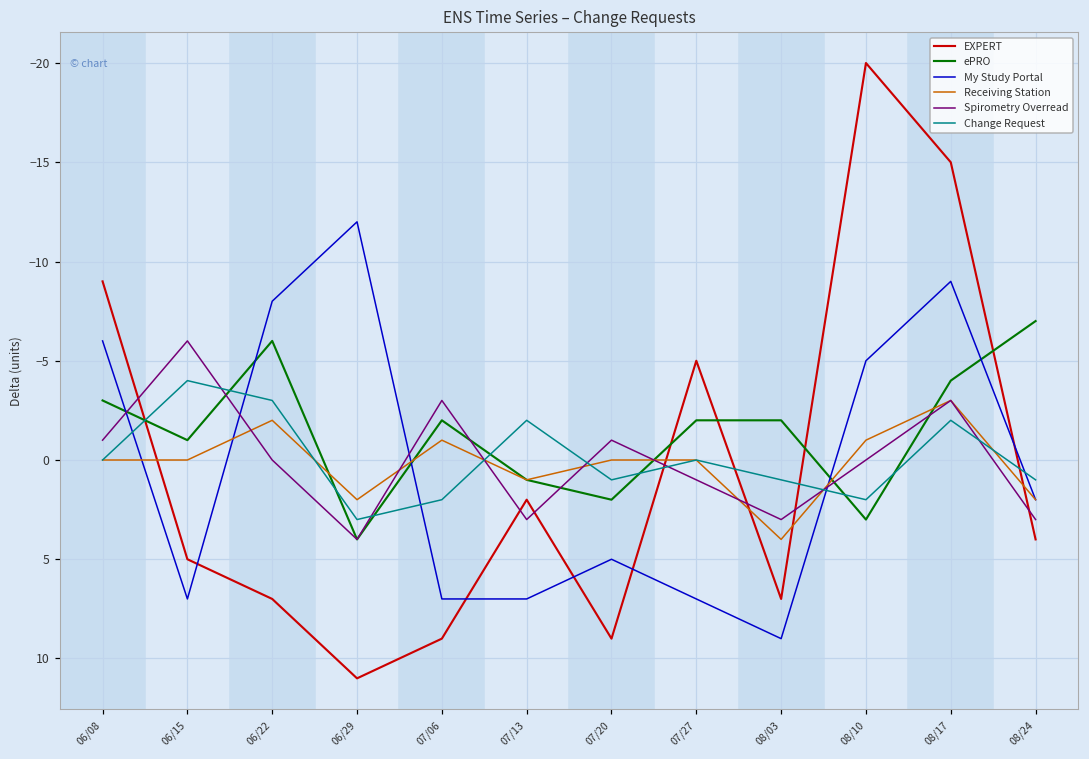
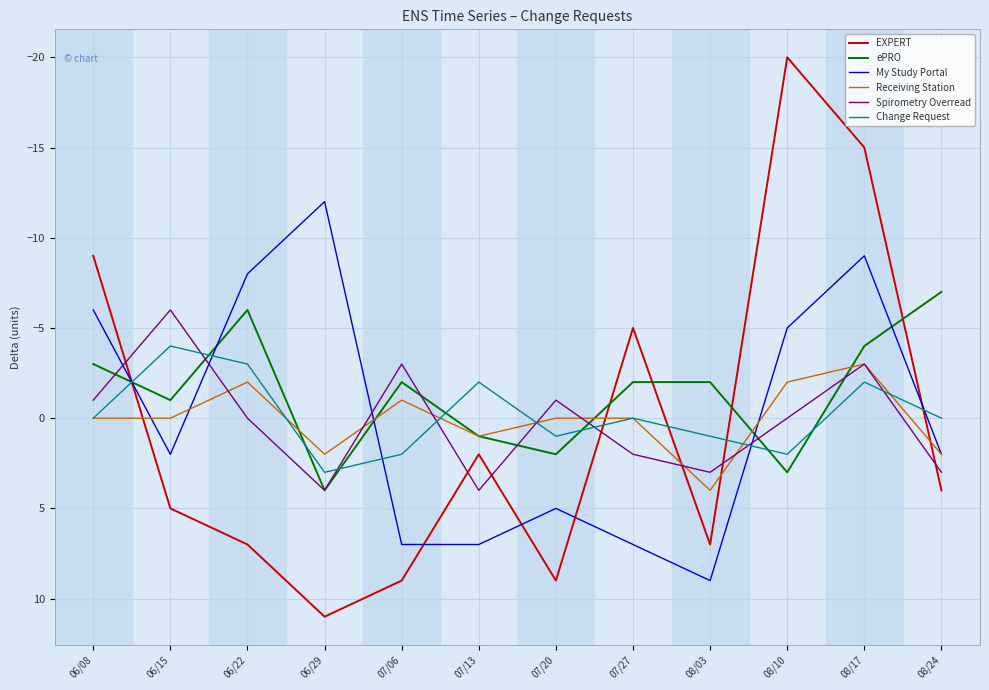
  {
    "EXPERT": {
      "06/08": -9,
      "06/15": 5,
      "06/22": 7,
      "06/29": 11,
      "07/06": 9,
      "07/13": 2,
      "07/20": 9,
      "07/27": -5,
      "08/03": 7,
      "08/10": -20,
      "08/17": -15,
      "08/24": 4
    },
    "ePRO": {
      "06/08": -3,
      "06/15": -1,
      "06/22": -6,
      "07/06": -2,
      "07/20": 2,
      "07/27": -2,
      "08/03": -2,
      "08/10": 3,
      "08/17": -4,
      "08/24": -7
    },
    "My Study Portal": {
      "06/08": -6,
-     "06/15": 7,
+     "06/15": 2,
      "06/22": -8,
      "06/29": -12,
      "07/06": 7,
      "07/13": 7,
      "07/20": 5,
      "07/27": 7,
      "08/03": 9,
      "08/10": -5,
      "08/17": -9
    },
    "Receiving Station": {
      "06/15": 0,
      "06/22": -2,
      "06/29": 2,
      "07/06": -1,
      "07/20": 0,
      "08/03": 4,
-     "08/10": -1
+     "08/10": -2
    },
    "Spirometry Overread": {
      "06/08": -1,
      "06/15": -6,
      "06/22": 0,
      "07/06": -3,
-     "07/13": 3,
+     "07/13": 4,
      "07/20": -1,
-     "07/27": 1,
+     "07/27": 2,
      "08/03": 3,
      "08/10": 0,
      "08/24": 3
    },
    "Change Request": {
      "06/15": -4,
      "06/22": -3,
      "06/29": 3,
      "07/06": 2,
      "07/13": -2,
      "07/20": 1,
      "08/03": 1,
      "08/10": 2,
      "08/17": -2,
-     "08/24": 1
+     "08/24": 0
    }
  }
